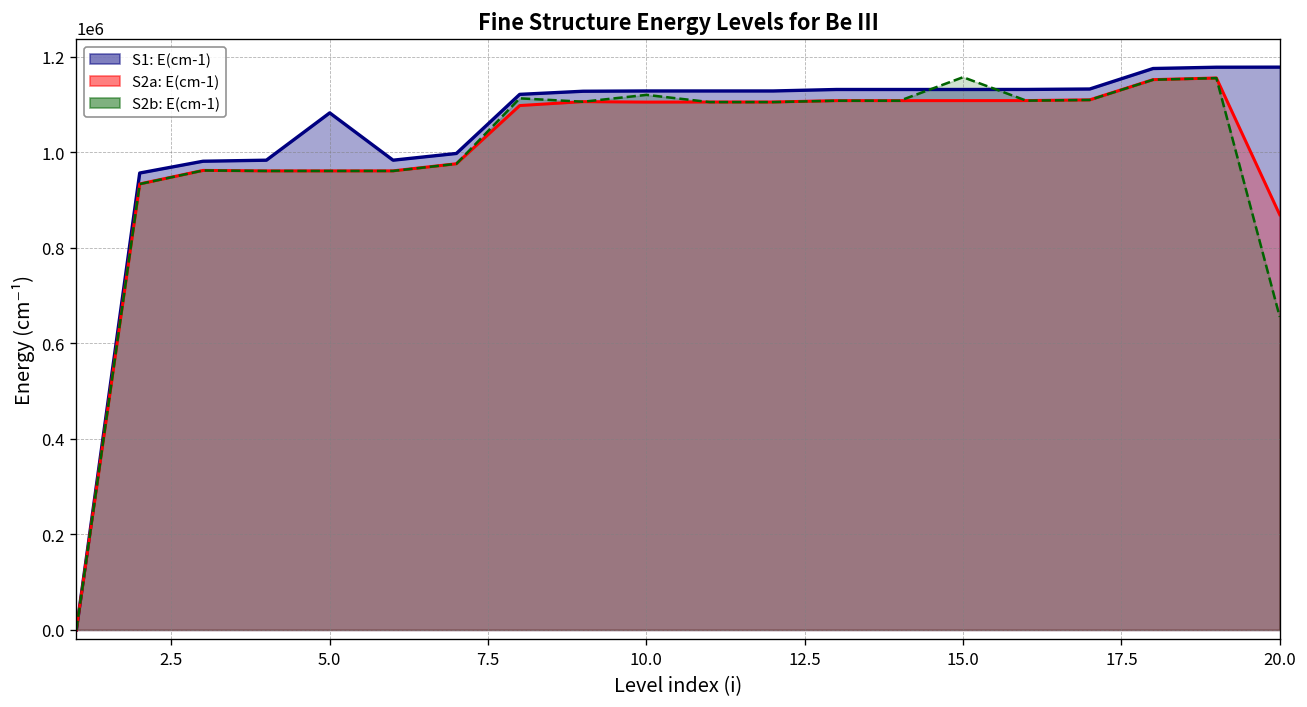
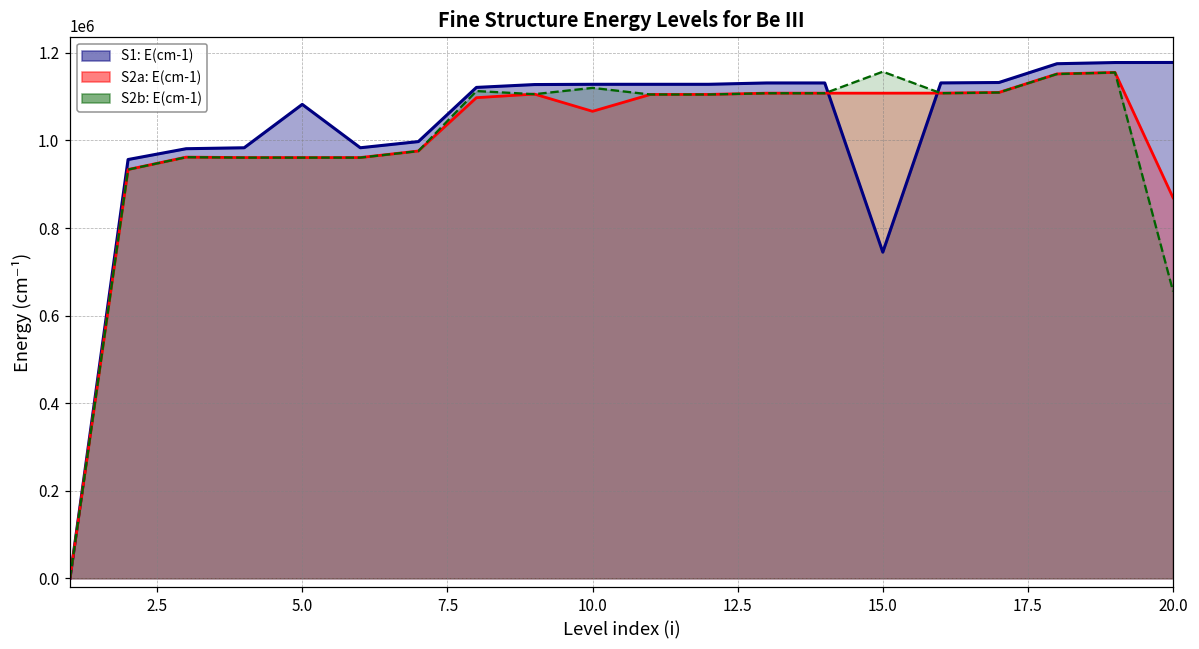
  {
    "S1: E(cm-1)": {
      "5.0": 1080000,
      "10.0": 1130000,
-     "15.0": 1130000,
+     "15.0": 740000,
      "20.0": 1180000
    },
    "S2a: E(cm-1)": {
-     "10.0": 1110000,
+     "10.0": 1070000,
      "15.0": 1110000,
      "20.0": 870000
    },
    "S2b: E(cm-1)": {
      "10.0": 1120000,
      "15.0": 1160000,
      "20.0": 660000
    }
  }
